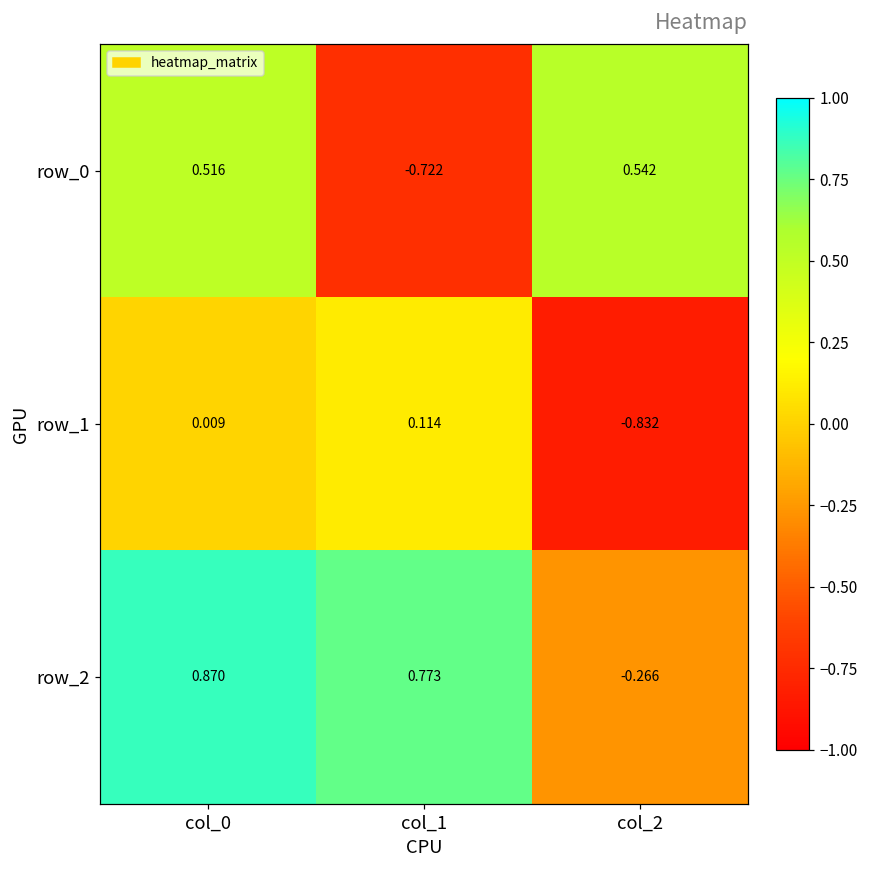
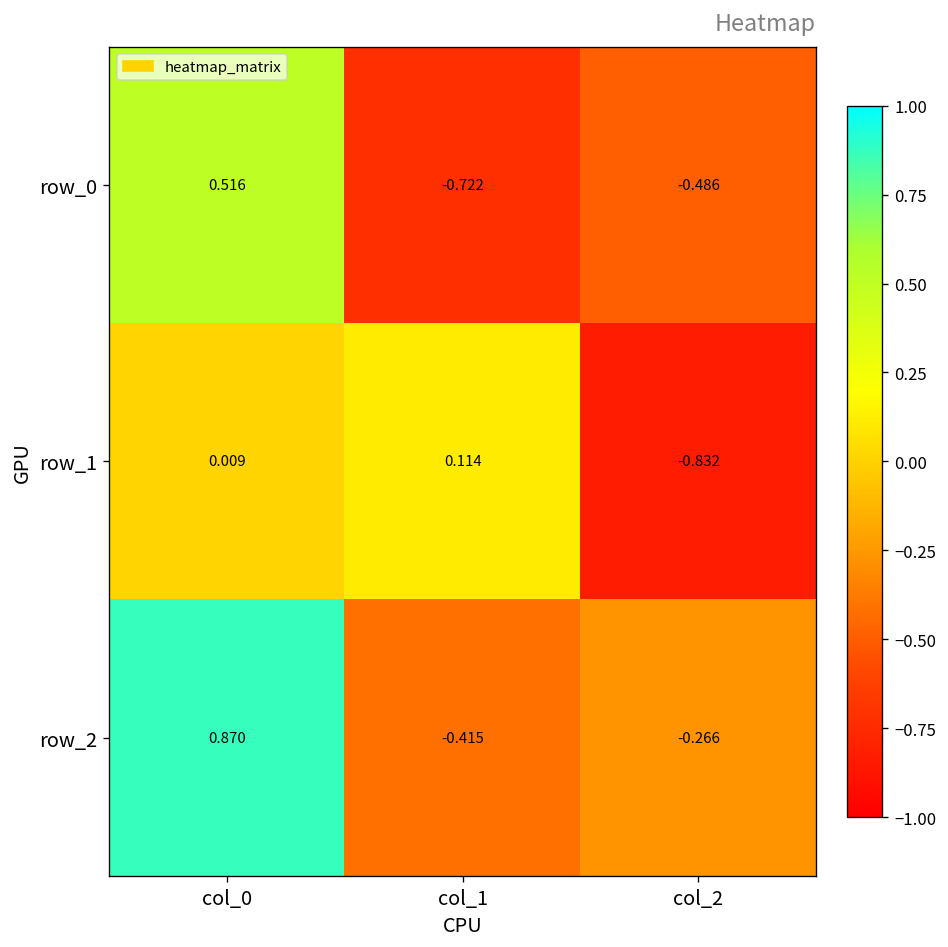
  {
    "row_0": {
      "col_0": 0.516,
      "col_1": -0.722,
-     "col_2": 0.542
+     "col_2": -0.486
    },
    "row_1": {
      "col_0": 0.009,
      "col_1": 0.114,
      "col_2": -0.832
    },
    "row_2": {
      "col_0": 0.870,
-     "col_1": 0.773,
+     "col_1": -0.415,
      "col_2": -0.266
    }
  }
